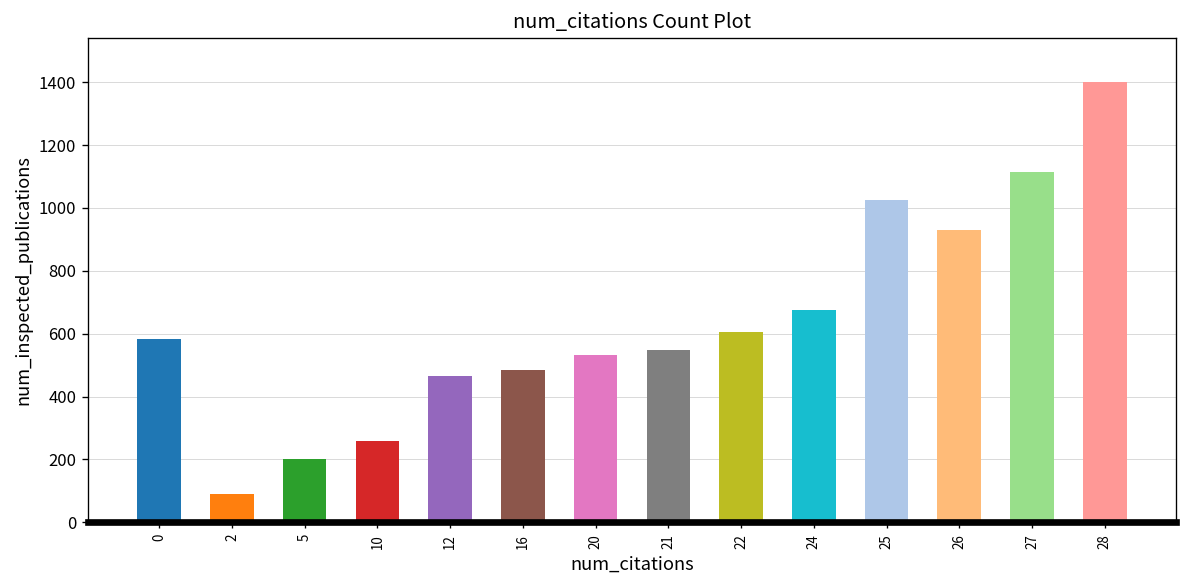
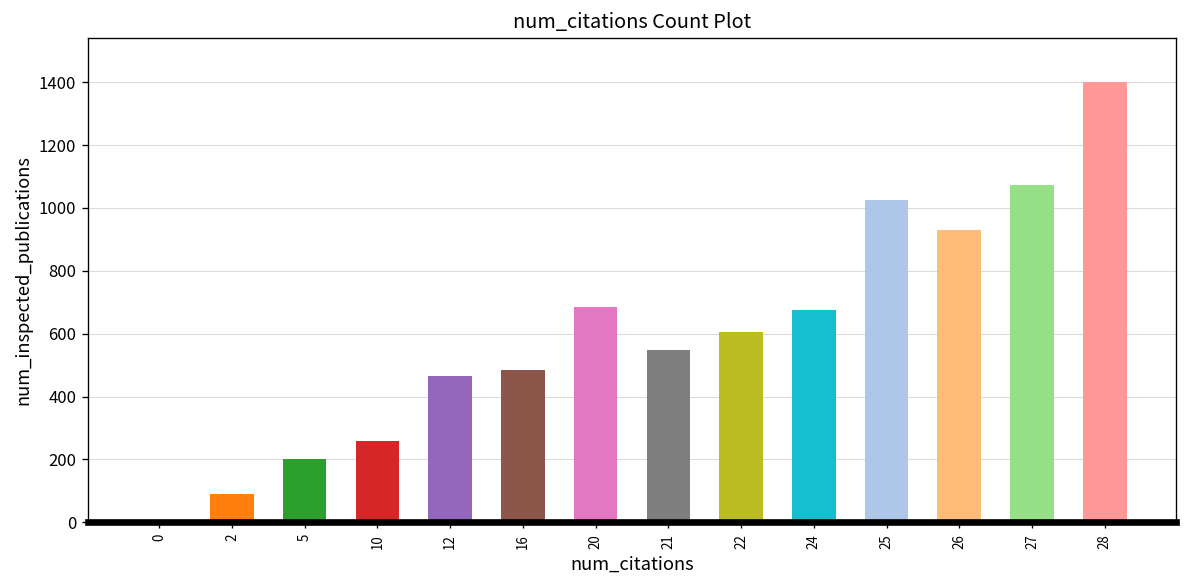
  {
-   "0": 580,
+   "0": 0,
    "2": 90,
    "5": 200,
    "10": 260,
    "12": 470,
    "16": 490,
-   "20": 530,
+   "20": 690,
    "21": 550,
    "22": 610,
    "24": 670,
    "25": 1020,
    "26": 930,
-   "27": 1110,
+   "27": 1070,
    "28": 1400
  }
